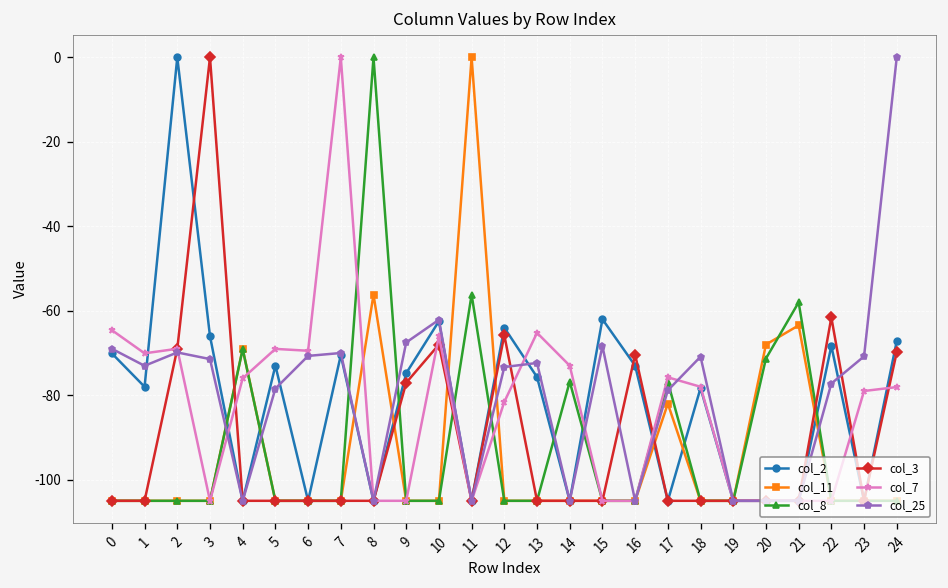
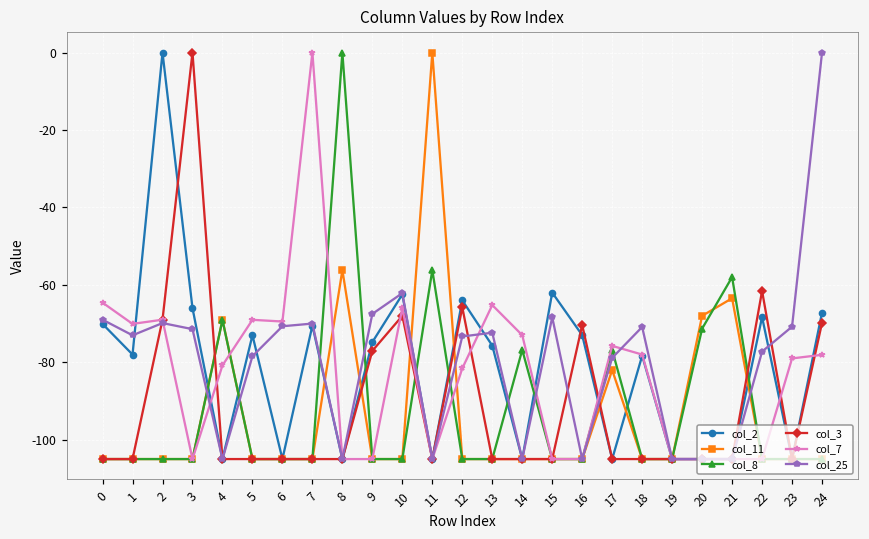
  {
    "col_2": {
      "0": -70,
      "1": -78,
      "2": 0,
      "3": -66,
      "5": -73,
      "9": -75,
      "12": -64,
      "13": -76,
      "15": -62,
      "16": -73,
      "22": -68,
      "24": -67
    },
    "col_11": {
      "8": -56,
      "11": 0,
      "17": -82,
      "20": -68,
      "21": -63
    },
    "col_8": {
      "8": 0,
      "11": -56,
      "14": -77,
      "17": -77,
      "20": -71,
      "21": -58
    },
    "col_3": {
      "3": 0,
      "9": -77,
      "10": -68,
      "12": -66,
      "16": -70,
      "22": -62,
      "24": -70
    },
    "col_7": {
      "0": -65,
      "1": -70,
-     "4": -76,
+     "4": -81,
      "5": -69,
      "6": -69,
      "7": 0,
      "10": -66,
      "12": -82,
      "13": -65,
      "14": -73,
      "17": -76,
      "23": -79,
      "24": -78
    },
    "col_25": {
      "0": -69,
      "1": -73,
      "2": -70,
      "3": -71,
      "5": -78,
      "6": -71,
      "9": -68,
      "12": -73,
      "13": -72,
      "15": -68,
      "17": -79,
      "18": -71,
      "22": -77,
      "23": -71,
      "24": 0
    }
  }
